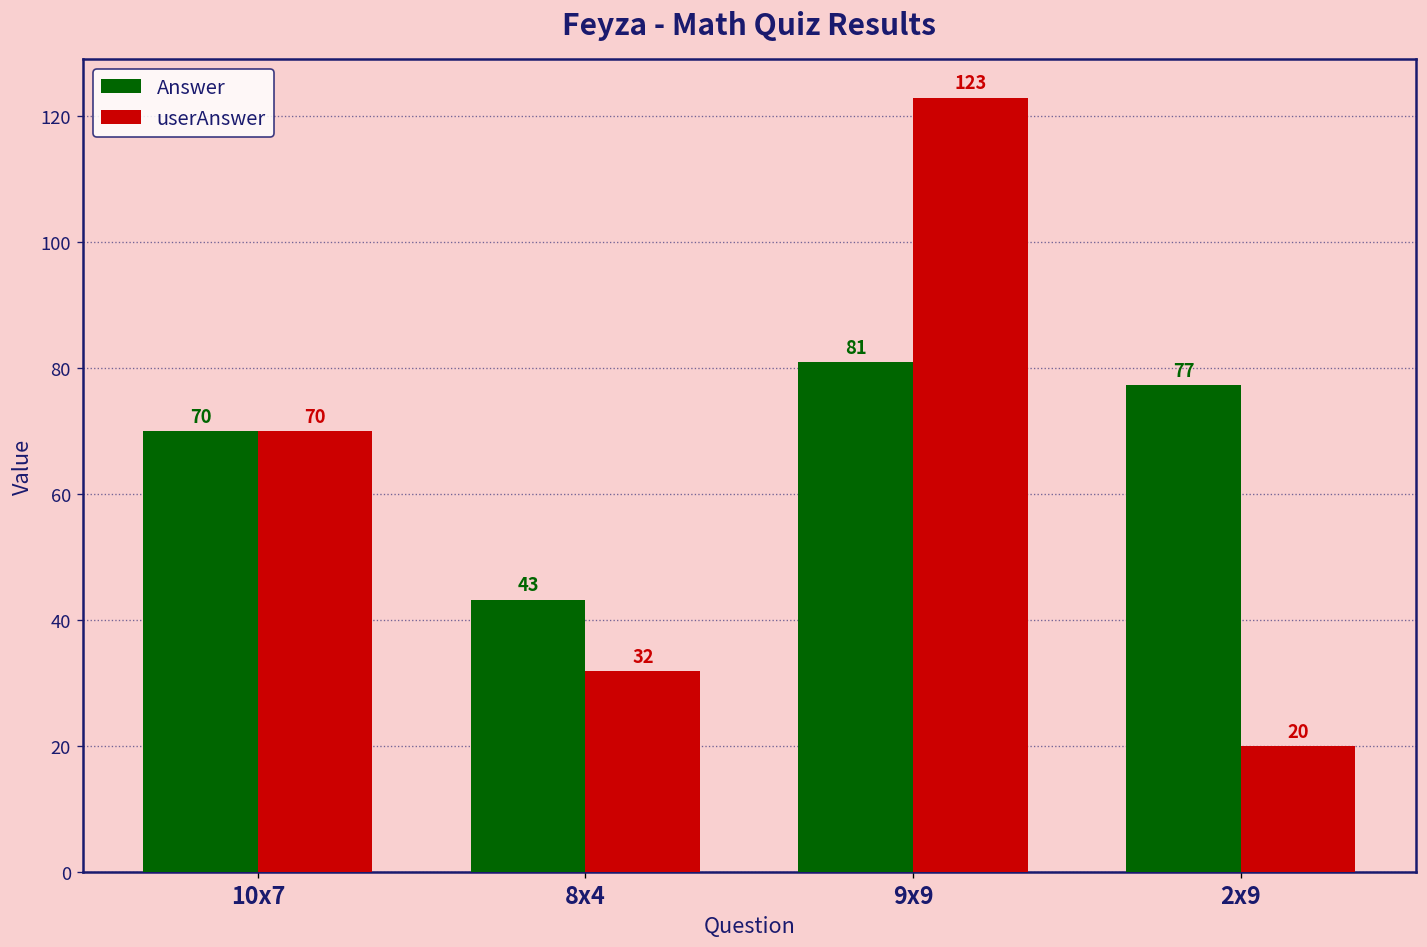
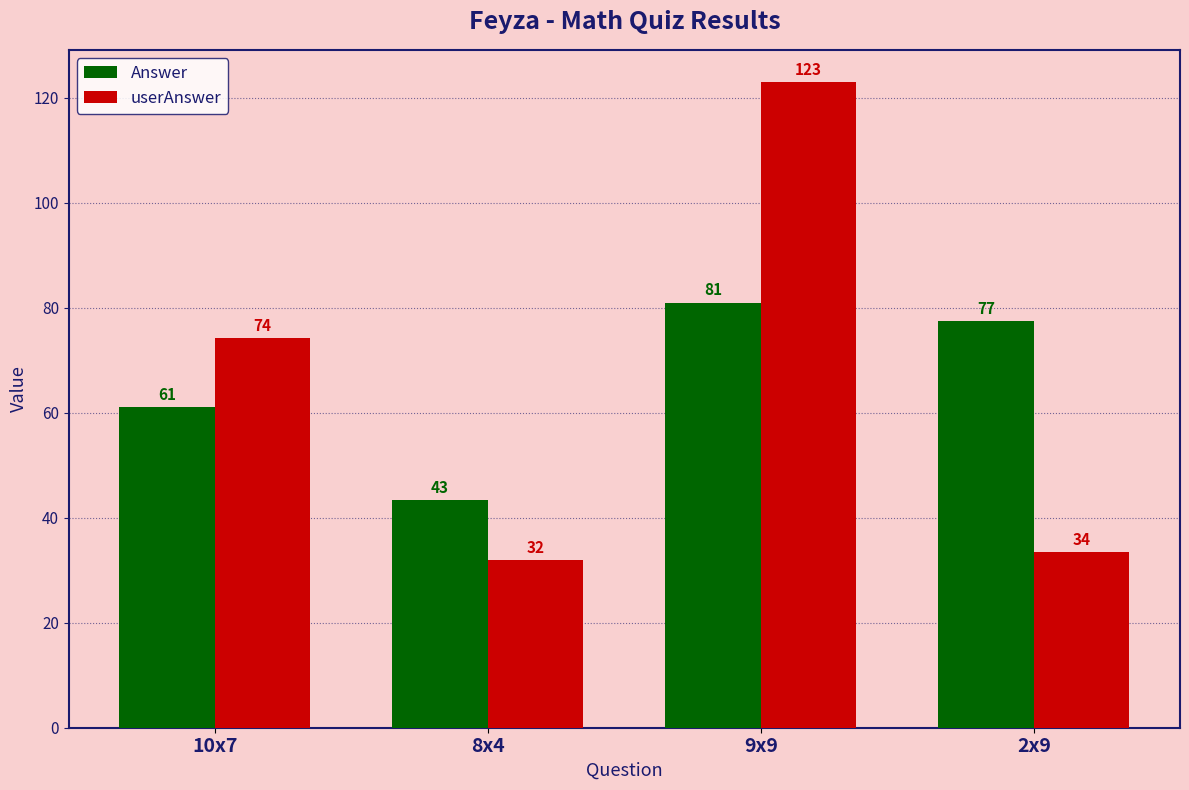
  {
    "Answer": {
-     "10x7": 70,
+     "10x7": 61,
      "8x4": 43,
      "9x9": 81,
      "2x9": 77
    },
    "userAnswer": {
-     "10x7": 70,
+     "10x7": 74,
      "8x4": 32,
      "9x9": 123,
-     "2x9": 20
+     "2x9": 34
    }
  }
